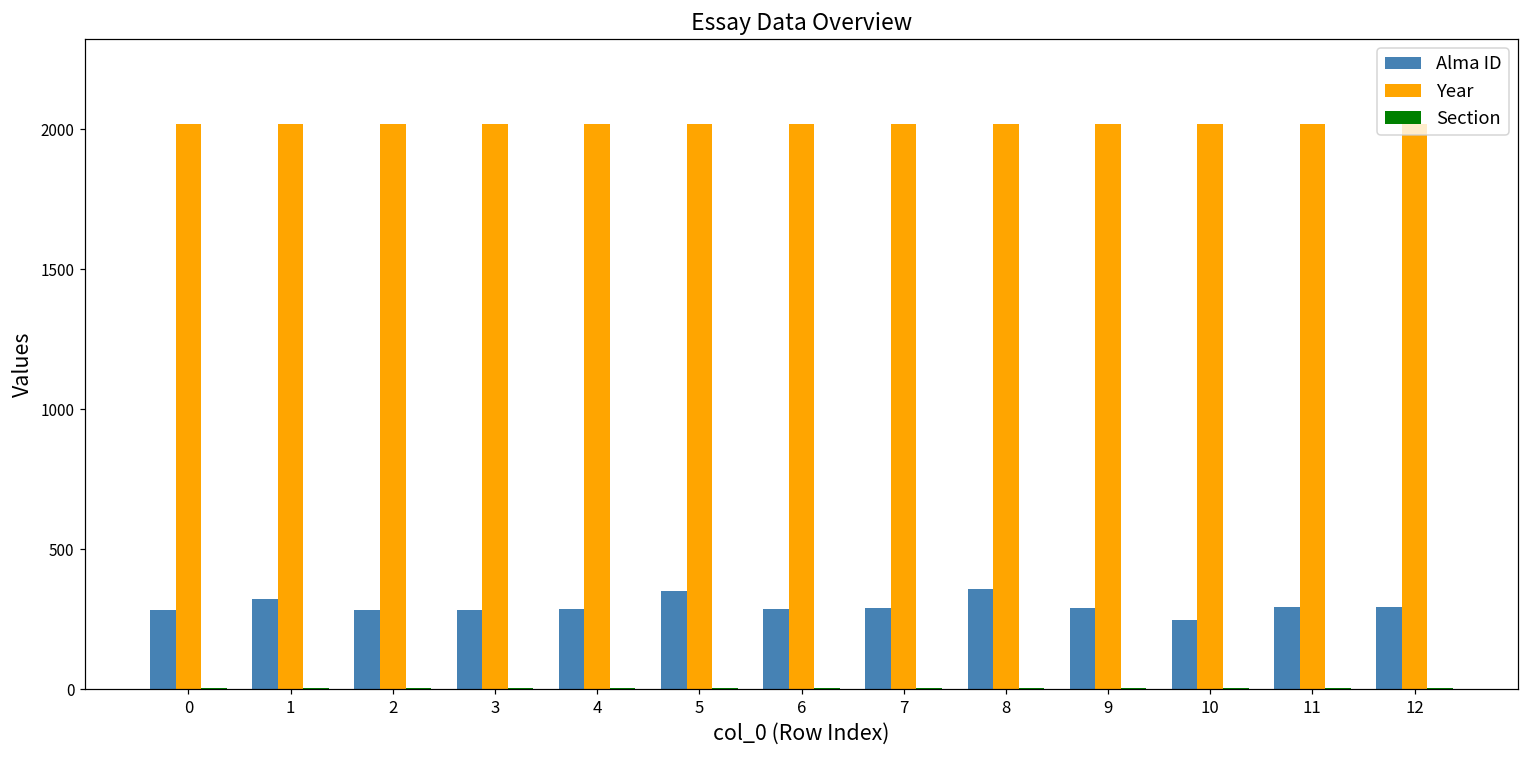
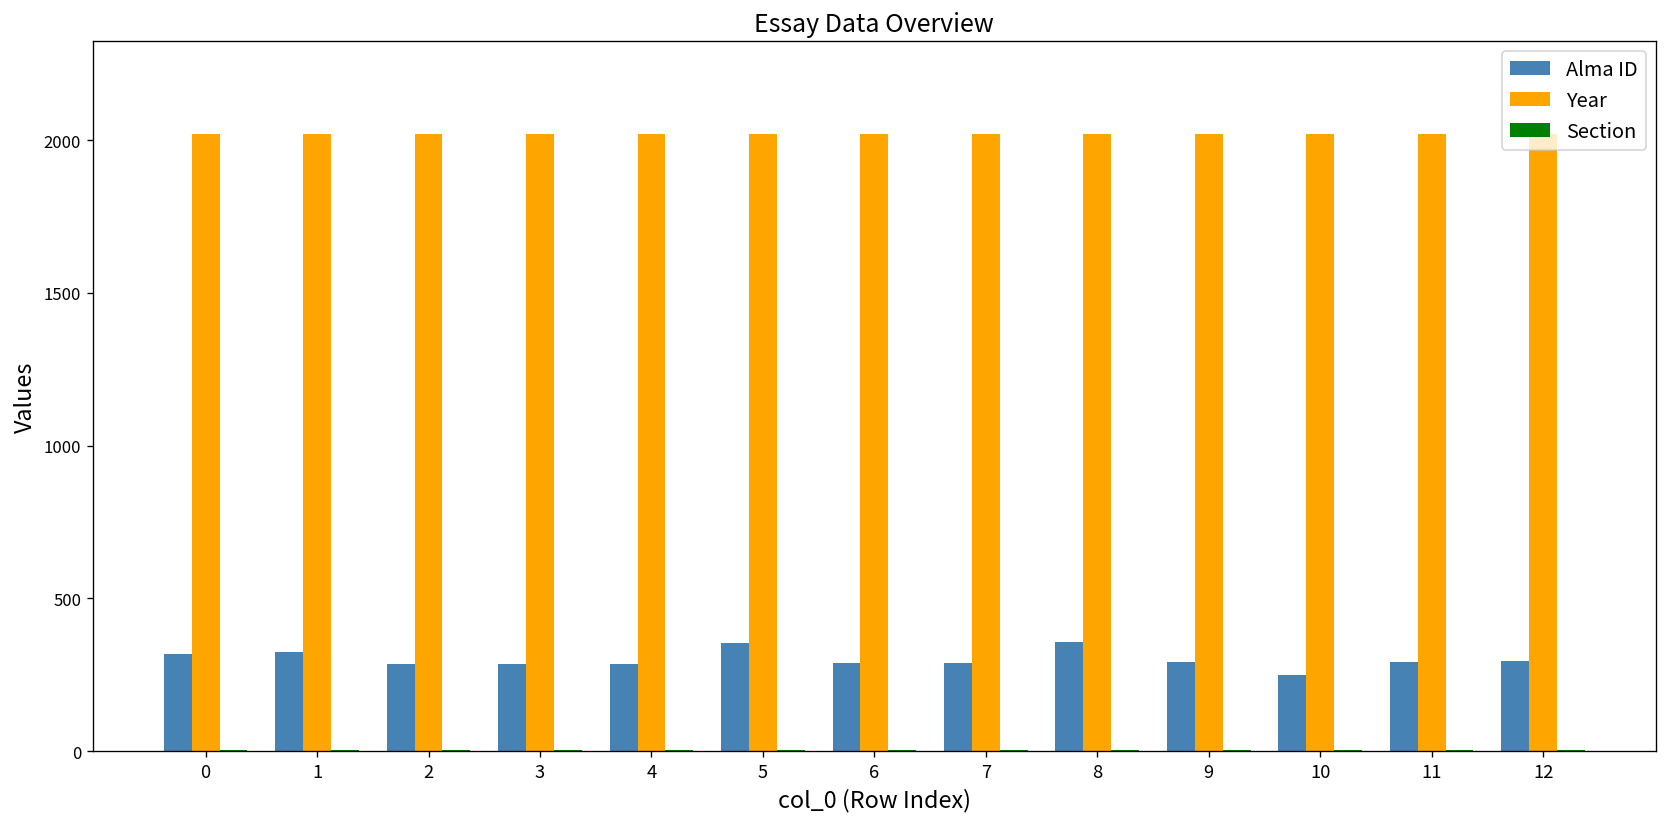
  {
    "Alma ID": {
-     "0": 280,
+     "0": 320,
      "1": 320,
      "2": 280,
      "3": 290,
      "4": 290,
      "5": 350,
      "6": 290,
      "7": 290,
      "8": 360,
      "9": 290,
      "10": 250,
      "11": 290,
      "12": 290
    },
    "Year": {
      "0": 2020,
      "1": 2020,
      "2": 2020,
      "3": 2020,
      "4": 2020,
      "5": 2020,
      "6": 2020,
      "7": 2020,
      "8": 2020,
      "9": 2020,
      "10": 2020,
      "11": 2020
    }
  }
